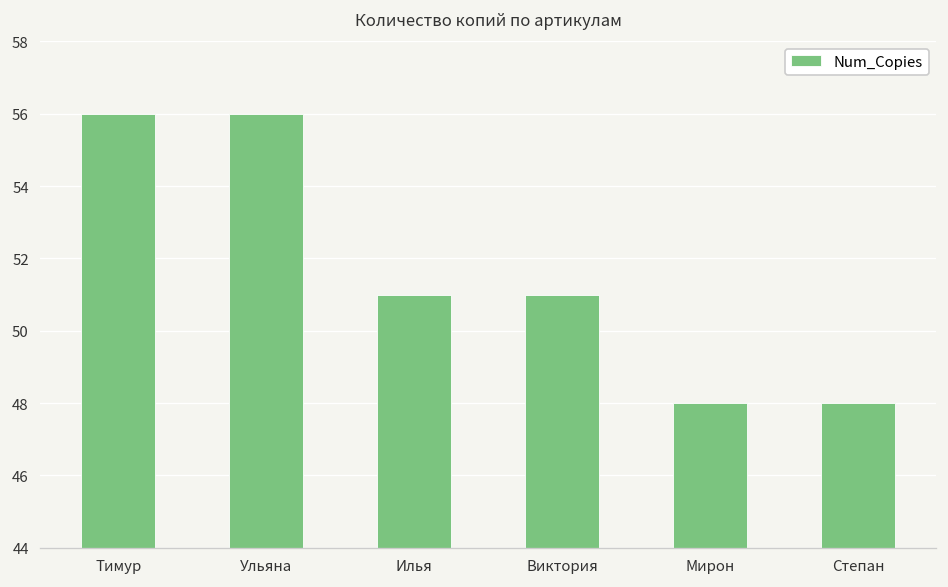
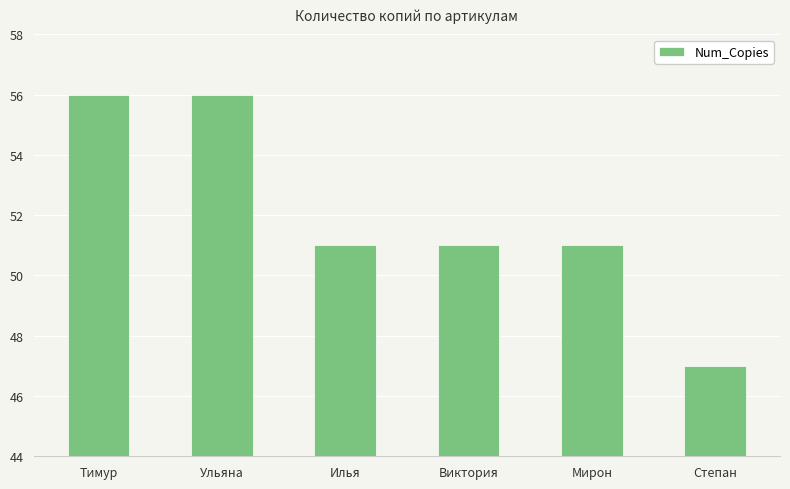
  {
    "Тимур": 56,
    "Ульяна": 56,
    "Илья": 51,
    "Виктория": 51,
-   "Мирон": 48,
-   "Степан": 48
+   "Мирон": 51,
+   "Степан": 47
  }
